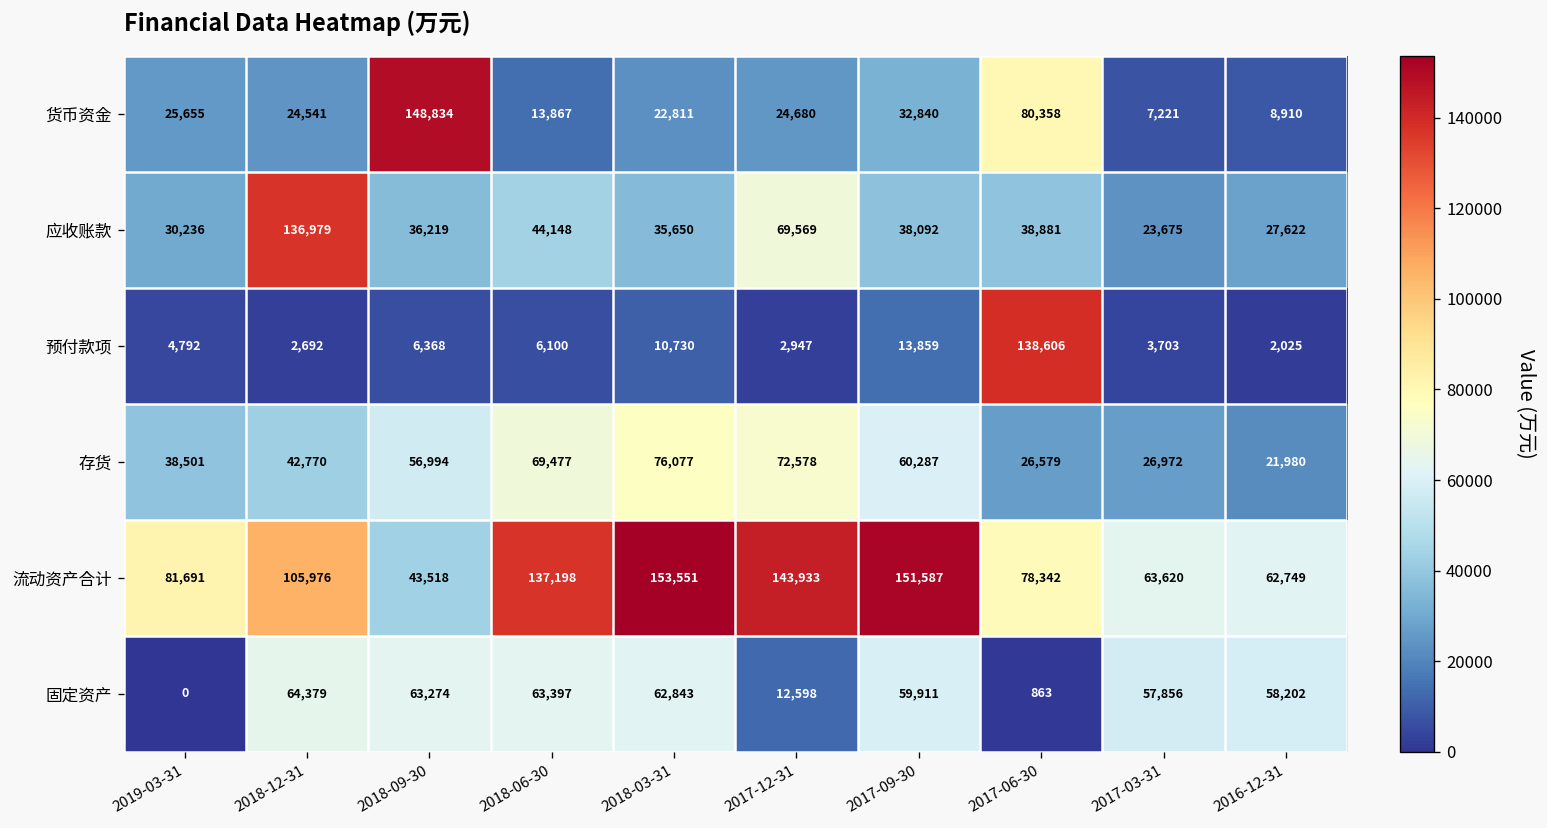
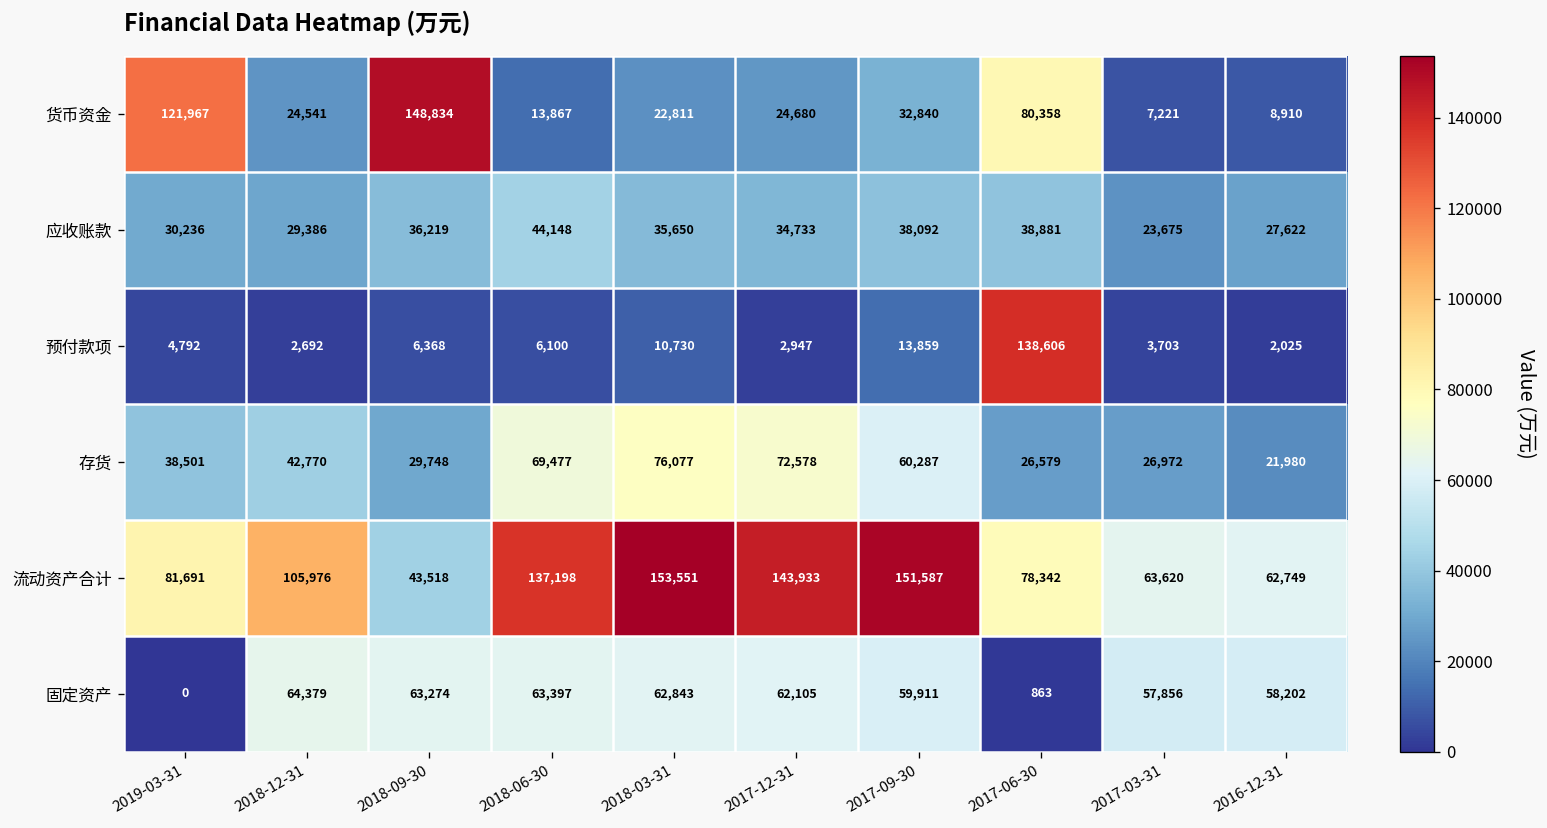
  {
    "货币资金": {
-     "2019-03-31": "25,655",
+     "2019-03-31": "121,967",
      "2018-12-31": "24,541",
      "2018-09-30": "148,834",
      "2018-06-30": "13,867",
      "2018-03-31": "22,811",
      "2017-12-31": "24,680",
      "2017-09-30": "32,840",
      "2017-06-30": "80,358",
      "2017-03-31": "7,221",
      "2016-12-31": "8,910"
    },
    "应收账款": {
      "2019-03-31": "30,236",
-     "2018-12-31": "136,979",
+     "2018-12-31": "29,386",
      "2018-09-30": "36,219",
      "2018-06-30": "44,148",
      "2018-03-31": "35,650",
-     "2017-12-31": "69,569",
+     "2017-12-31": "34,733",
      "2017-09-30": "38,092",
      "2017-06-30": "38,881",
      "2017-03-31": "23,675",
      "2016-12-31": "27,622"
    },
    "预付款项": {
      "2019-03-31": "4,792",
      "2018-12-31": "2,692",
      "2018-09-30": "6,368",
      "2018-06-30": "6,100",
      "2018-03-31": "10,730",
      "2017-12-31": "2,947",
      "2017-09-30": "13,859",
      "2017-06-30": "138,606",
      "2017-03-31": "3,703",
      "2016-12-31": "2,025"
    },
    "存货": {
      "2019-03-31": "38,501",
      "2018-12-31": "42,770",
-     "2018-09-30": "56,994",
+     "2018-09-30": "29,748",
      "2018-06-30": "69,477",
      "2018-03-31": "76,077",
      "2017-12-31": "72,578",
      "2017-09-30": "60,287",
      "2017-06-30": "26,579",
      "2017-03-31": "26,972",
      "2016-12-31": "21,980"
    },
    "流动资产合计": {
      "2019-03-31": "81,691",
      "2018-12-31": "105,976",
      "2018-09-30": "43,518",
      "2018-06-30": "137,198",
      "2018-03-31": "153,551",
      "2017-12-31": "143,933",
      "2017-09-30": "151,587",
      "2017-06-30": "78,342",
      "2017-03-31": "63,620",
      "2016-12-31": "62,749"
    },
    "固定资产": {
      "2019-03-31": "0",
      "2018-12-31": "64,379",
      "2018-09-30": "63,274",
      "2018-06-30": "63,397",
      "2018-03-31": "62,843",
-     "2017-12-31": "12,598",
+     "2017-12-31": "62,105",
      "2017-09-30": "59,911",
      "2017-06-30": "863",
      "2017-03-31": "57,856",
      "2016-12-31": "58,202"
    }
  }
